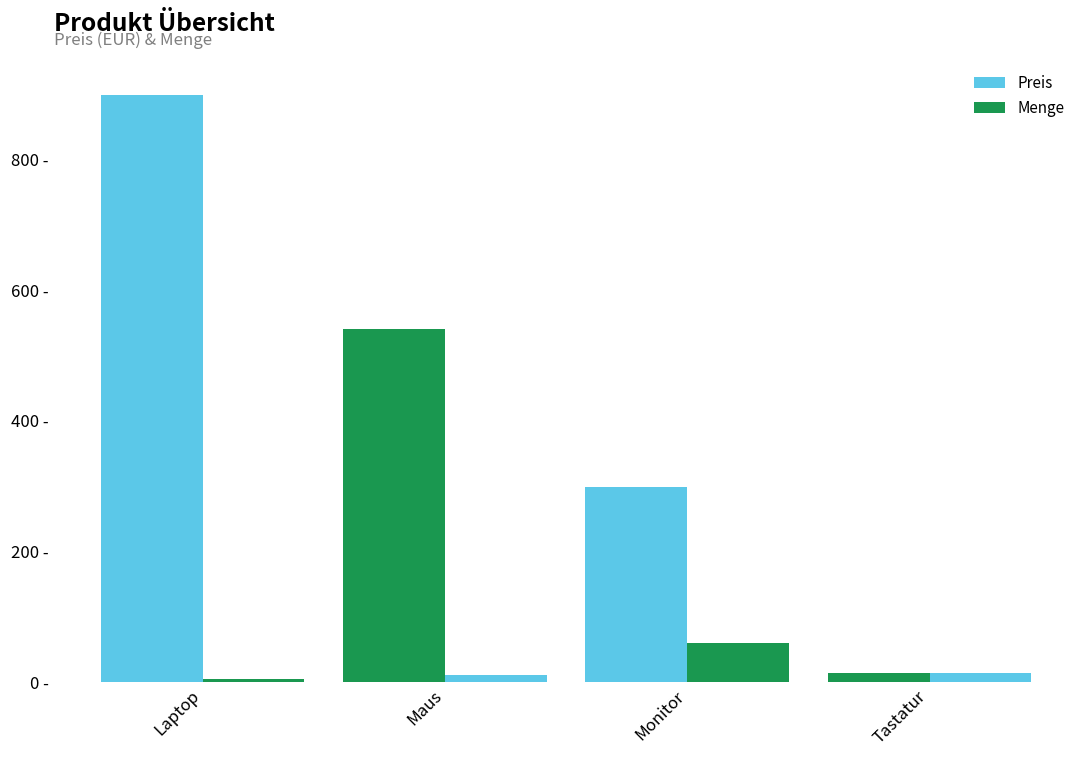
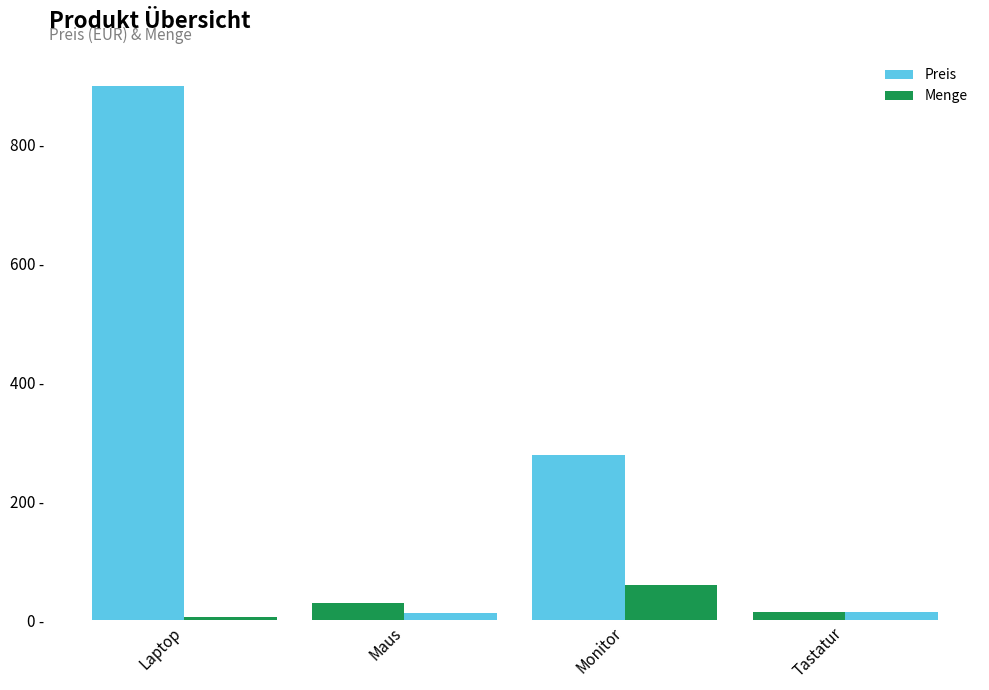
  {
    "Preis": {
      "Laptop": "900 -",
-     "Maus": "540 -",
-     "Monitor": "300 -",
+     "Maus": "30 -",
+     "Monitor": "280 -",
      "Tastatur": "10 -"
    },
    "Menge": {
      "Laptop": "10 -",
      "Maus": "10 -",
      "Monitor": "60 -",
      "Tastatur": "20 -"
    }
  }
